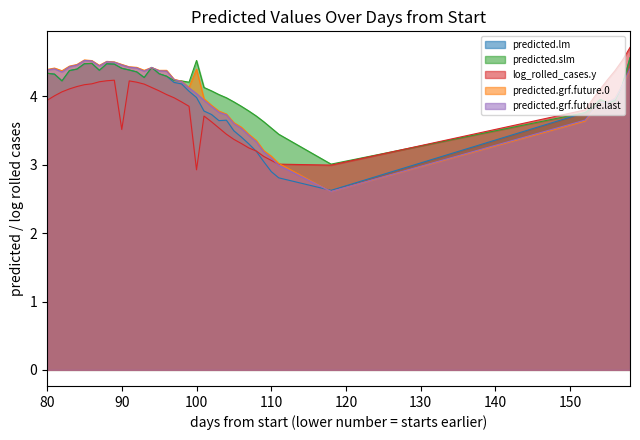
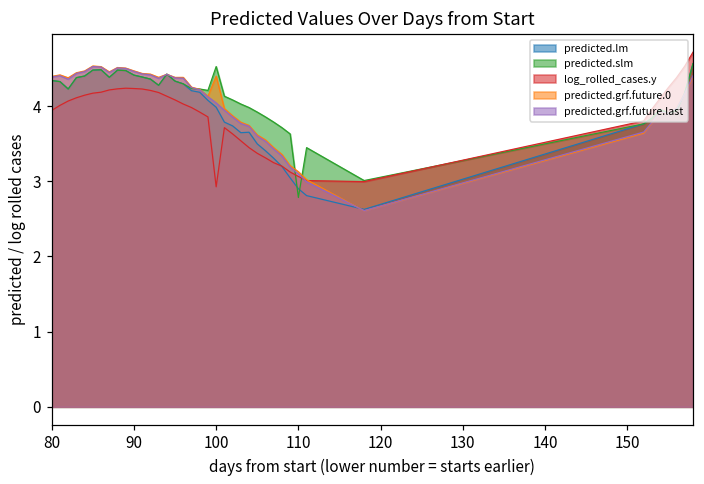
  {
    "predicted.lm": {
      "100": 4.0,
      "110": 2.9
    },
    "predicted.slm": {
      "100": 4.5,
-     "110": 3.5
+     "110": 2.8
    },
    "log_rolled_cases.y": {
      "80": 3.9,
-     "90": 3.5,
+     "90": 4.2,
      "100": 2.9
    },
    "predicted.grf.future.0": {
      "100": 4.4
    },
    "predicted.grf.future.last": {
      "100": 4.0
    }
  }
